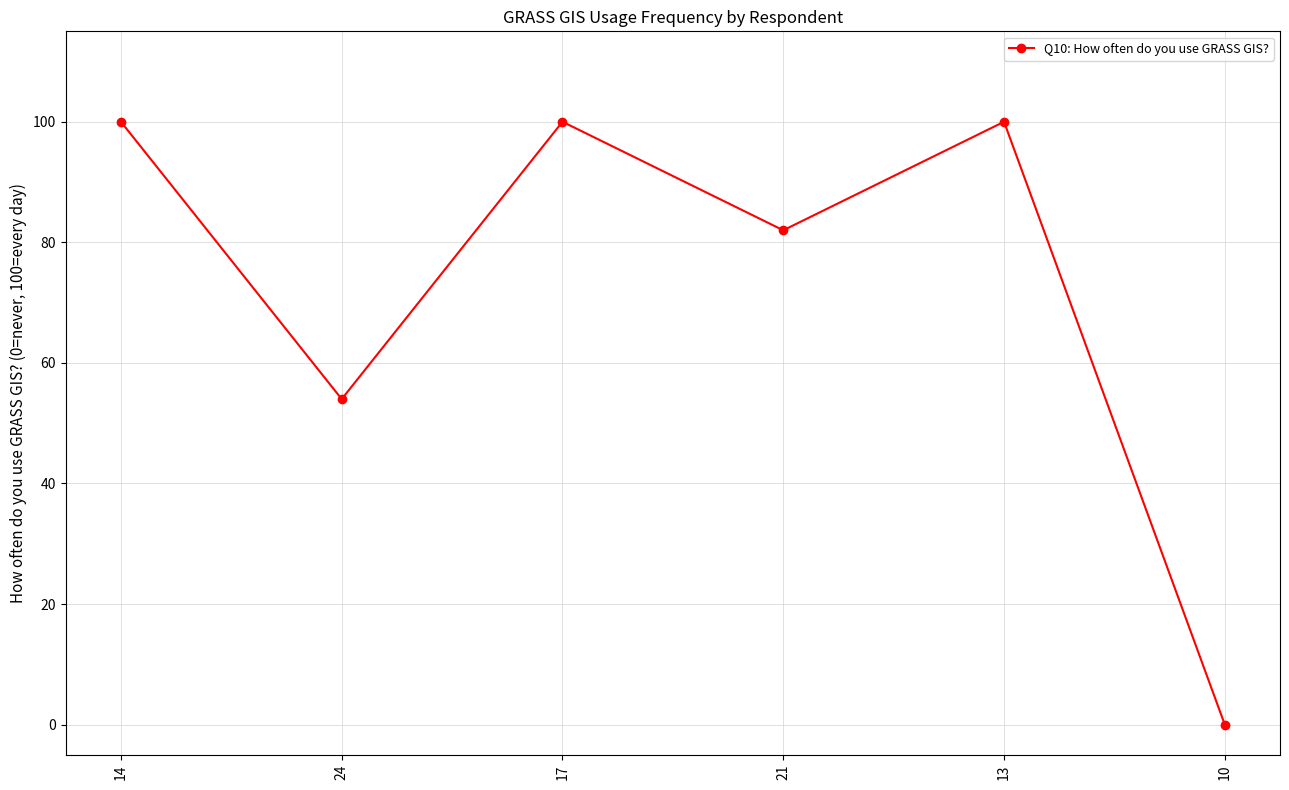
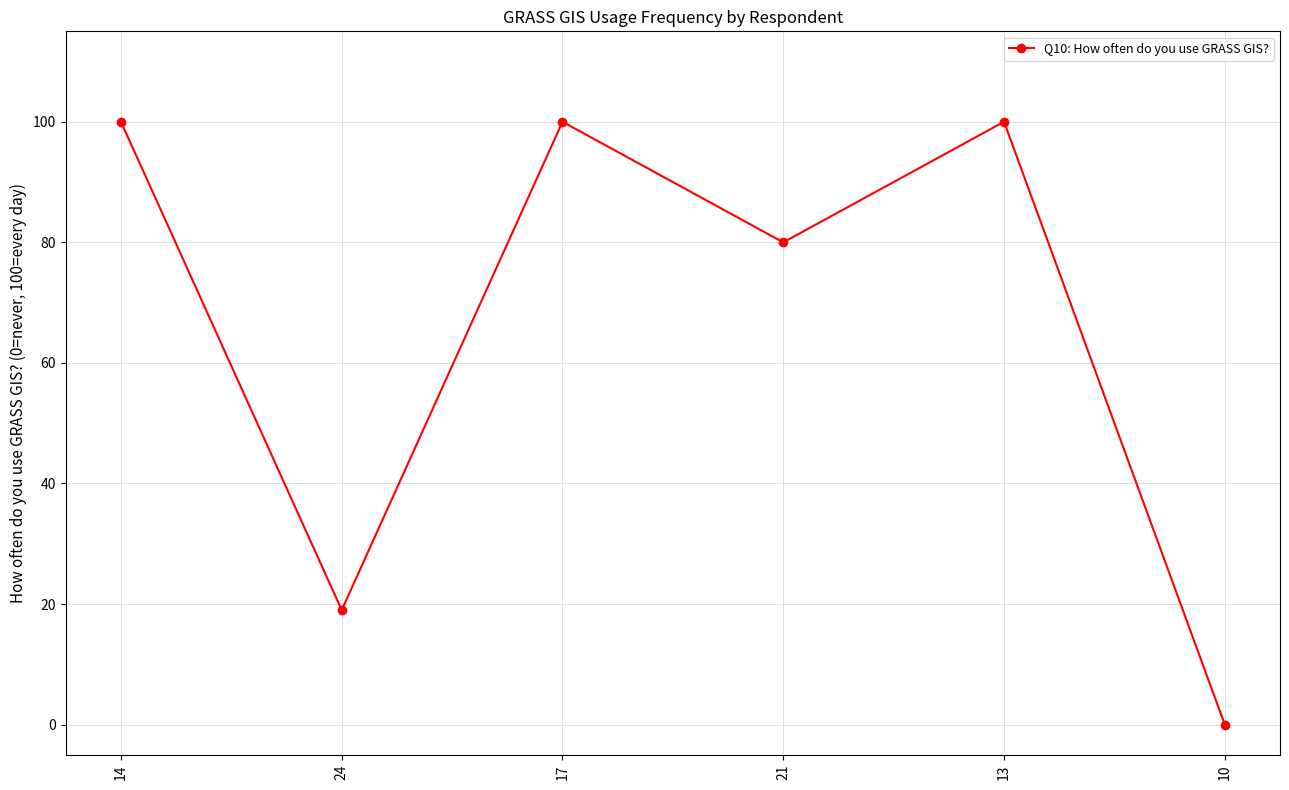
  {
    "14": 100,
-   "24": 54,
+   "24": 19,
    "17": 100,
-   "21": 82,
+   "21": 80,
    "13": 100,
    "10": 0
  }
